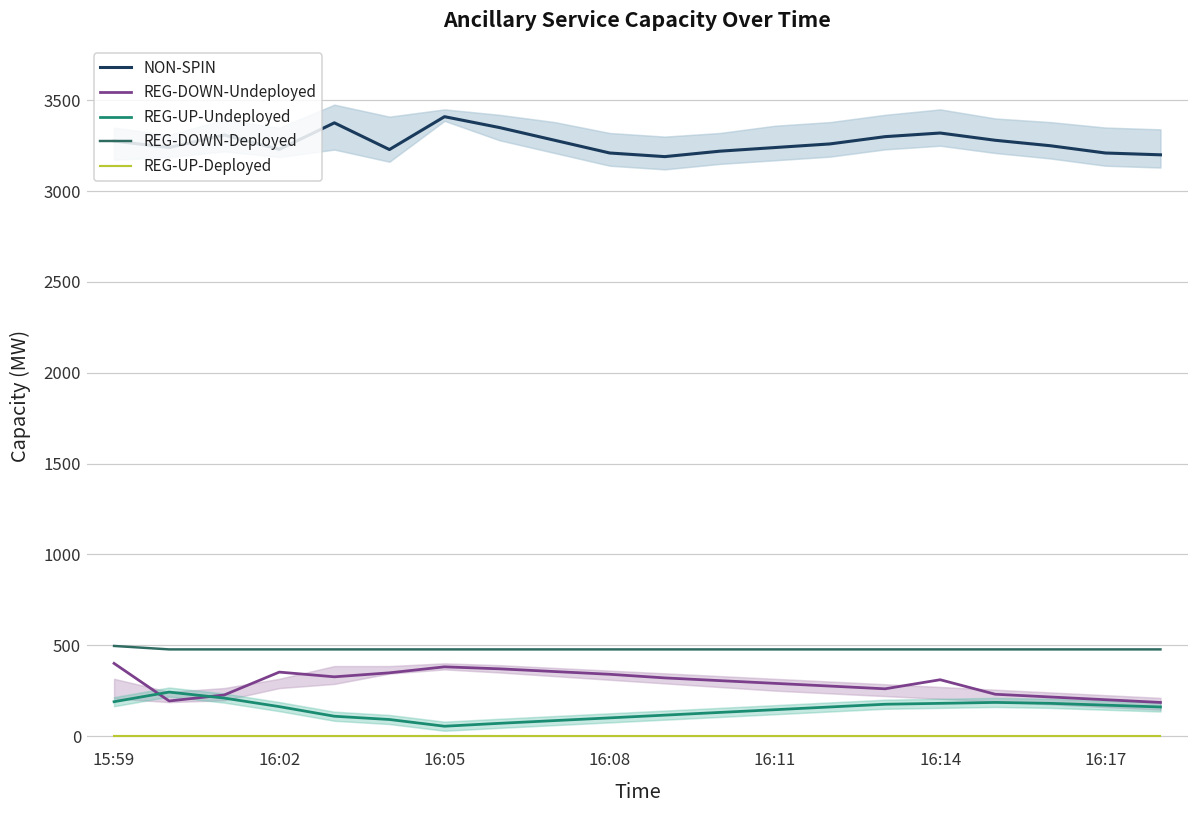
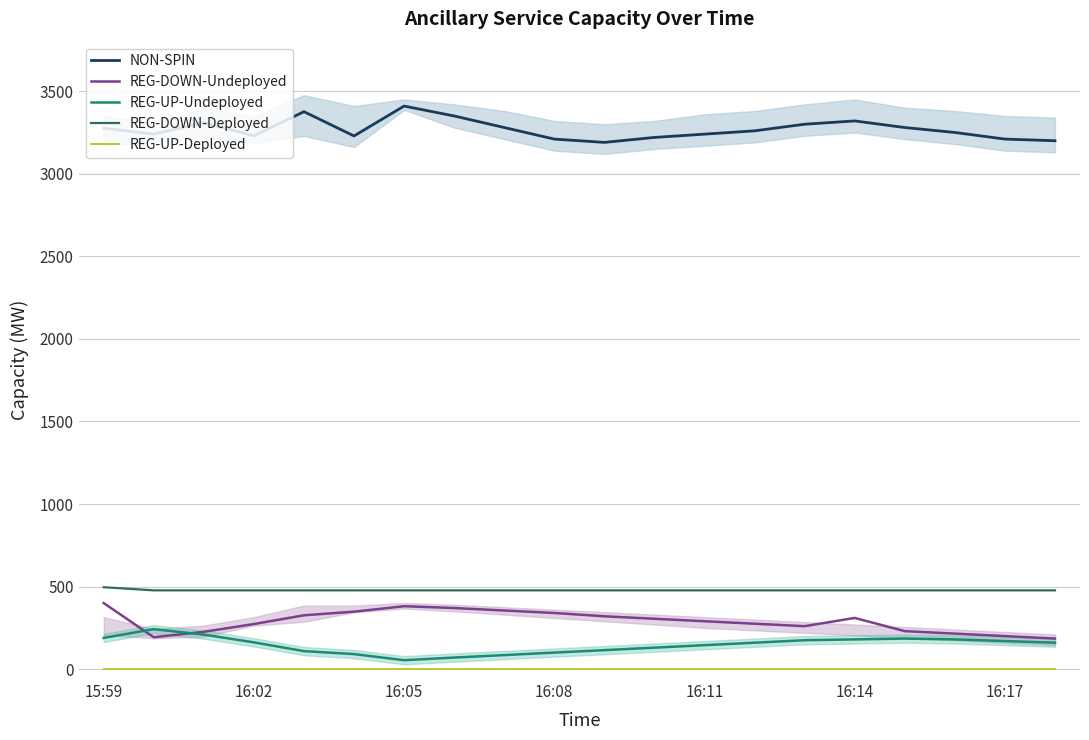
  {
    "REG-DOWN-Undeployed": {
      "15:59": 400,
-     "16:02": 350,
+     "16:02": 270,
      "16:05": 380,
      "16:08": 340,
      "16:11": 290,
      "16:14": 310
    },
    "REG-UP-Deployed": {
      "15:59": 0,
      "16:02": 0,
      "16:05": 0,
      "16:08": 0,
      "16:11": 0,
      "16:14": 0,
      "16:17": 0
    }
  }
